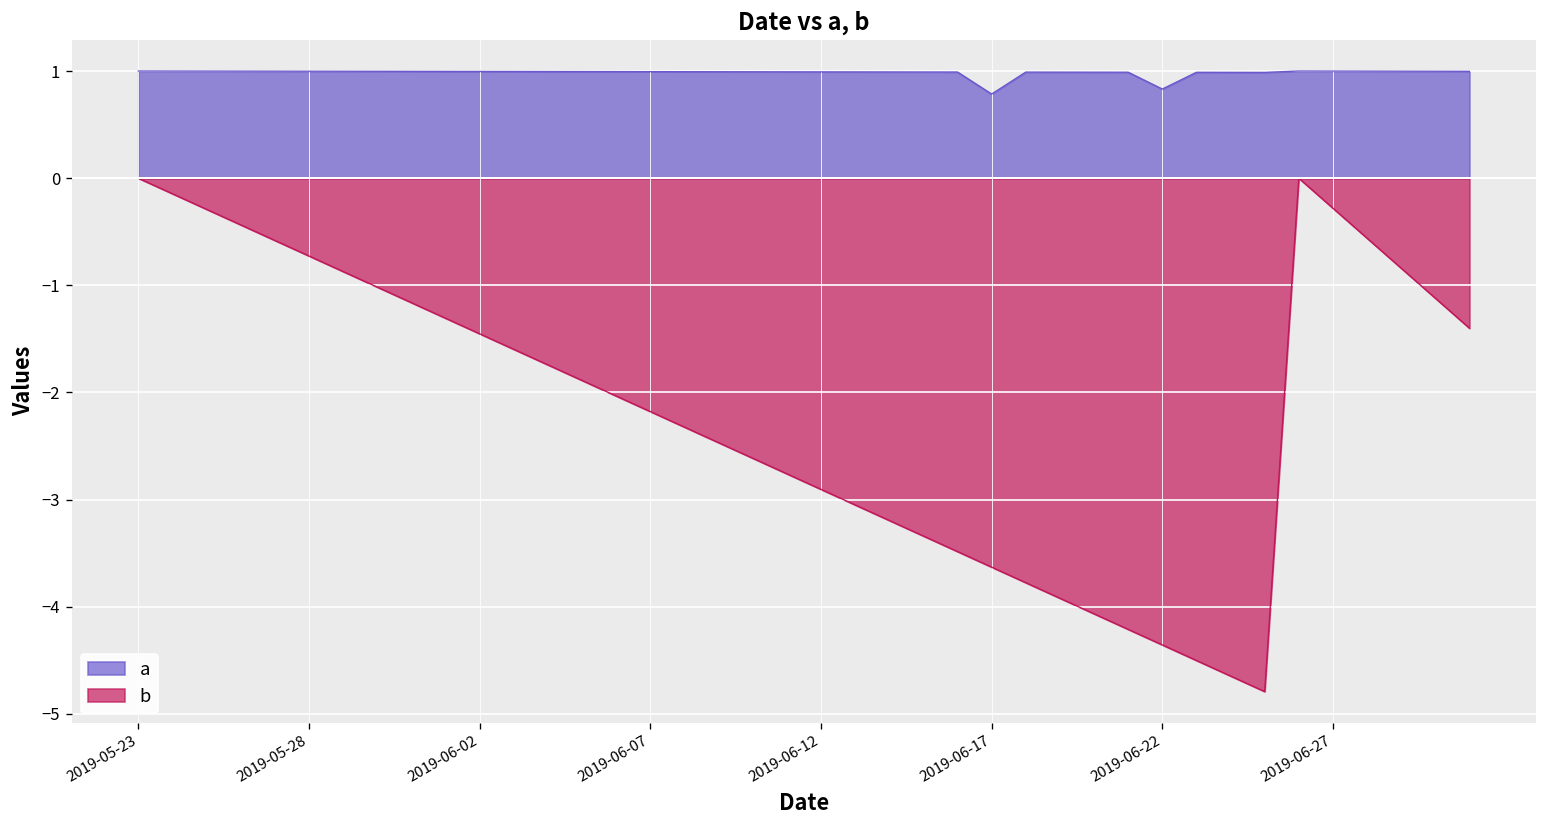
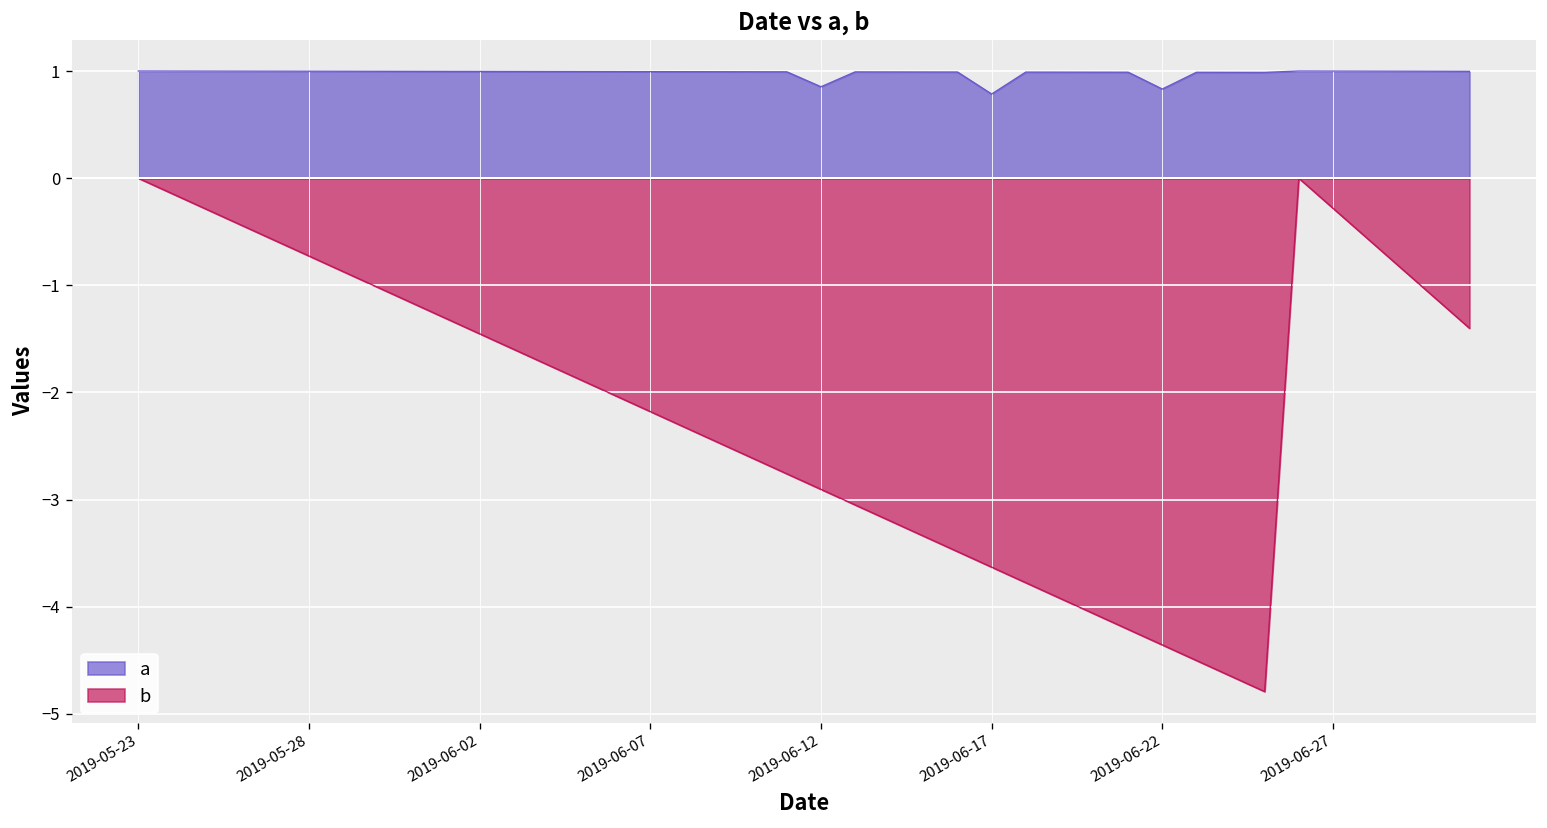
  {
    "a": {
      "2019-05-23": 1.0,
      "2019-05-28": 1.0,
      "2019-06-02": 1.0,
      "2019-06-07": 1.0,
-     "2019-06-12": 1.0,
+     "2019-06-12": 0.9,
      "2019-06-17": 0.8,
      "2019-06-22": 0.8,
      "2019-06-27": 1.0
    }
  }
